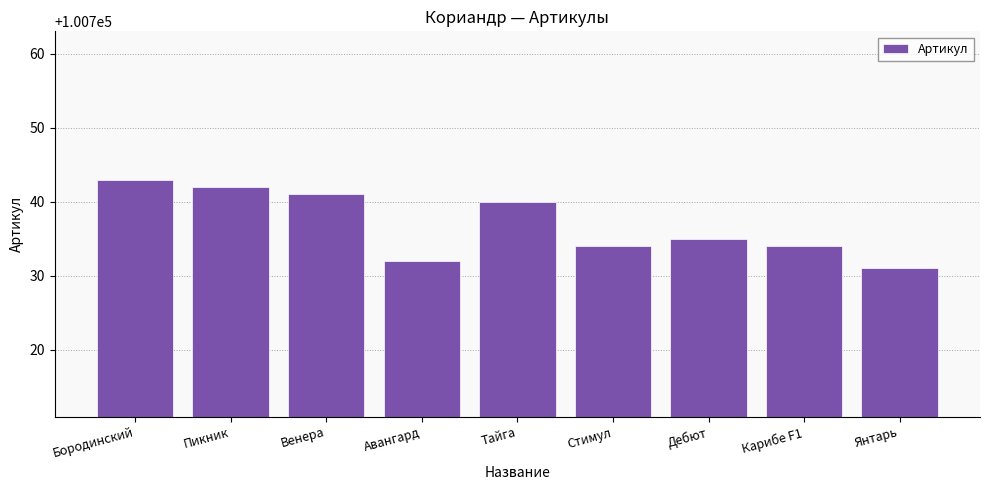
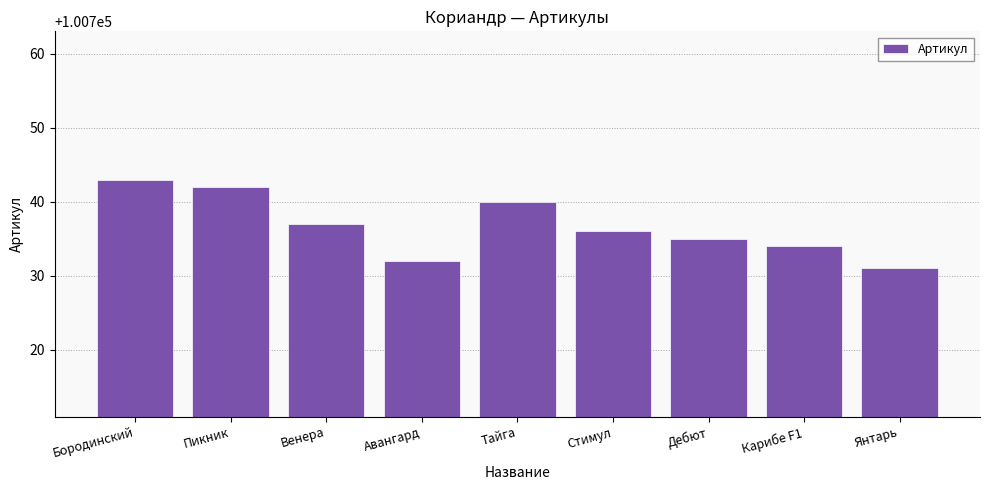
  {
    "Бородинский": 100743,
    "Пикник": 100742,
-   "Венера": 100741,
+   "Венера": 100737,
    "Авангард": 100732,
    "Тайга": 100740,
-   "Стимул": 100734,
+   "Стимул": 100736,
    "Дебют": 100735,
    "Карибе F1": 100734,
    "Янтарь": 100731
  }
